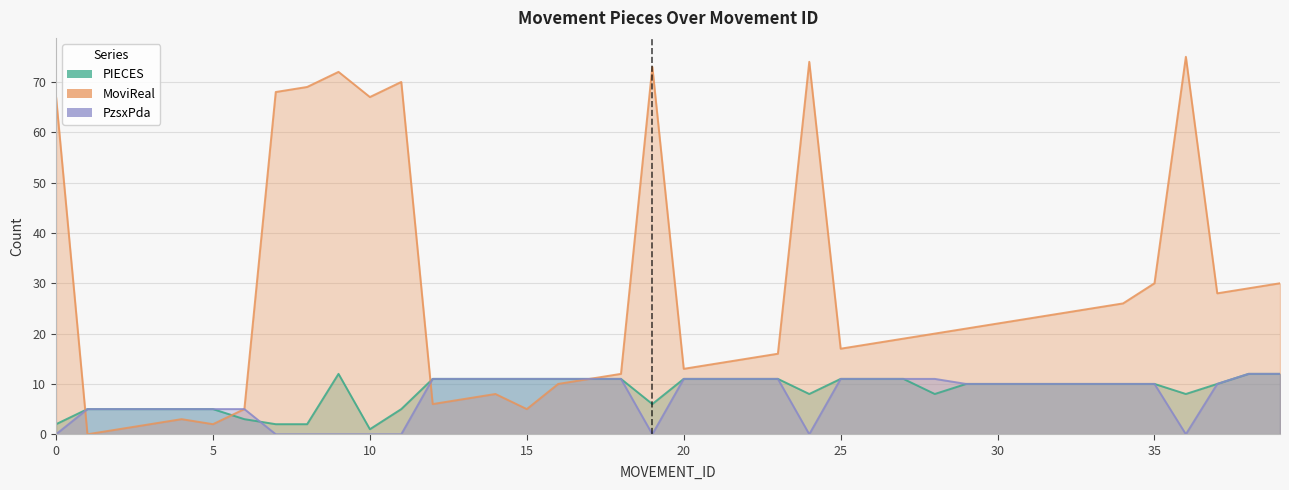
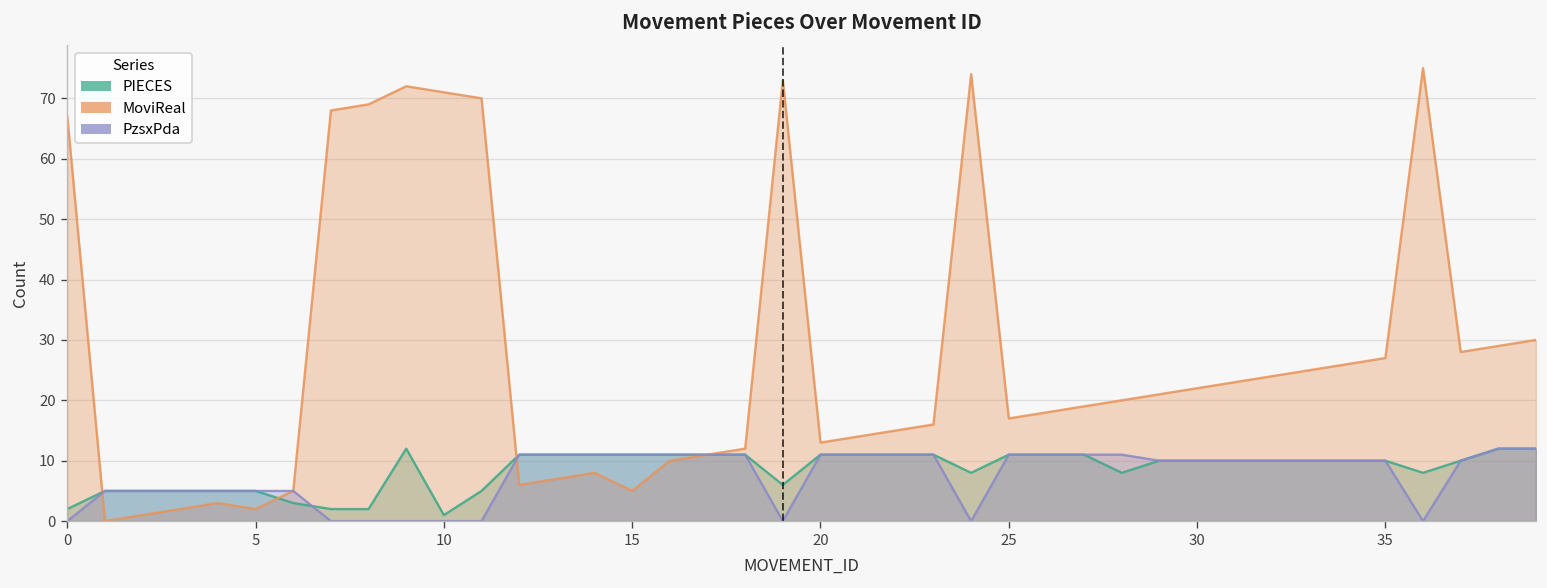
  {
    "MoviReal": {
      "0": 67,
      "5": 2,
-     "10": 67,
+     "10": 71,
      "15": 5,
      "20": 13,
      "25": 17,
      "30": 22,
-     "35": 30
+     "35": 27
    }
  }
